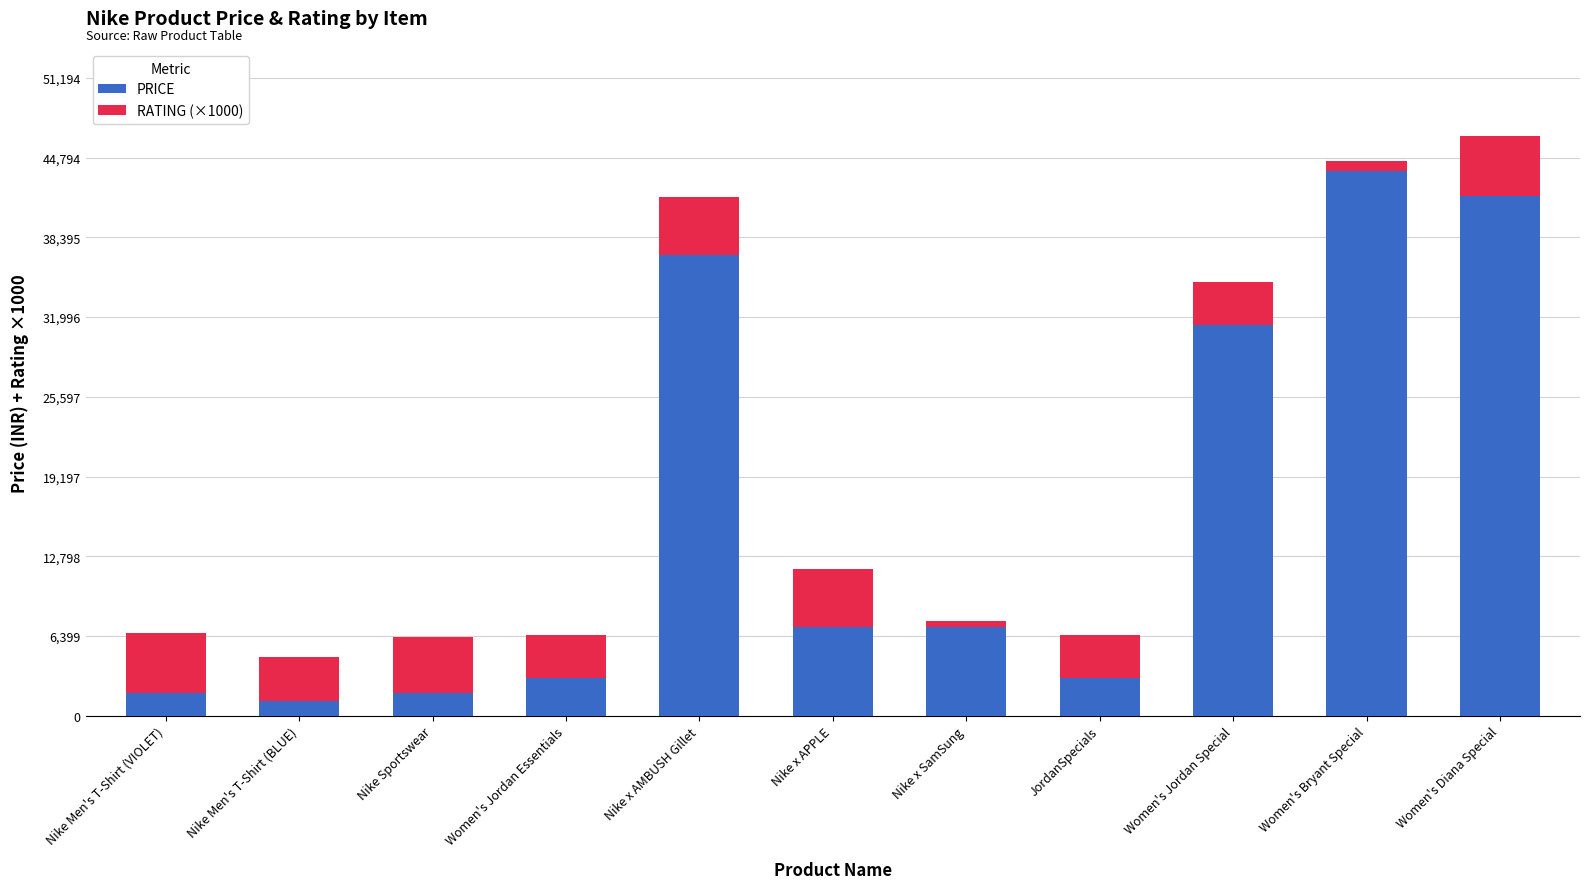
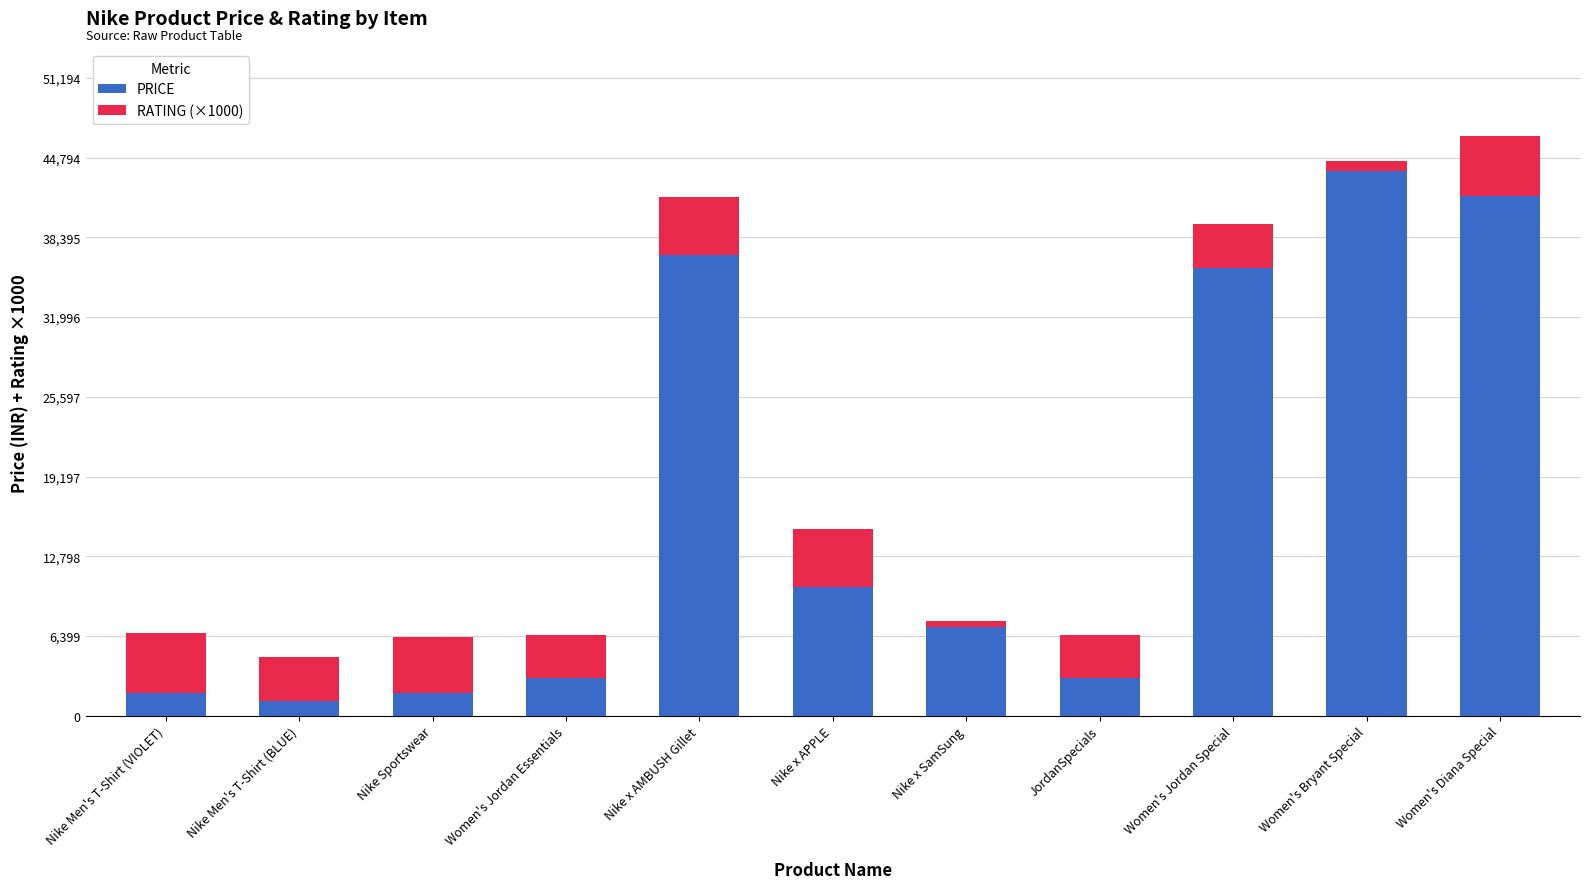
  {
    "PRICE": {
      "Nike Men's T-Shirt (VIOLET)": "1,800",
      "Nike Men's T-Shirt (BLUE)": "1,200",
      "Nike Sportswear": "1,800",
      "Women's Jordan Essentials": "3,000",
      "Nike x AMBUSH Gillet": "37,000",
-     "Nike x APPLE": "7,100",
+     "Nike x APPLE": "10,300",
      "Nike x SamSung": "7,100",
      "JordanSpecials": "3,000",
-     "Women's Jordan Special": "31,300",
+     "Women's Jordan Special": "36,000",
      "Women's Bryant Special": "43,700",
      "Women's Diana Special": "41,700"
    },
    "RATING (×1000)": {
      "Nike Men's T-Shirt (VIOLET)": "4,800",
      "Nike Men's T-Shirt (BLUE)": "3,500",
      "Nike Sportswear": "4,500",
      "Women's Jordan Essentials": "3,500",
      "Nike x AMBUSH Gillet": "4,700",
      "Nike x APPLE": "4,700",
      "Nike x SamSung": "500",
      "JordanSpecials": "3,500",
      "Women's Jordan Special": "3,500",
      "Women's Bryant Special": "800",
      "Women's Diana Special": "4,800"
    }
  }
